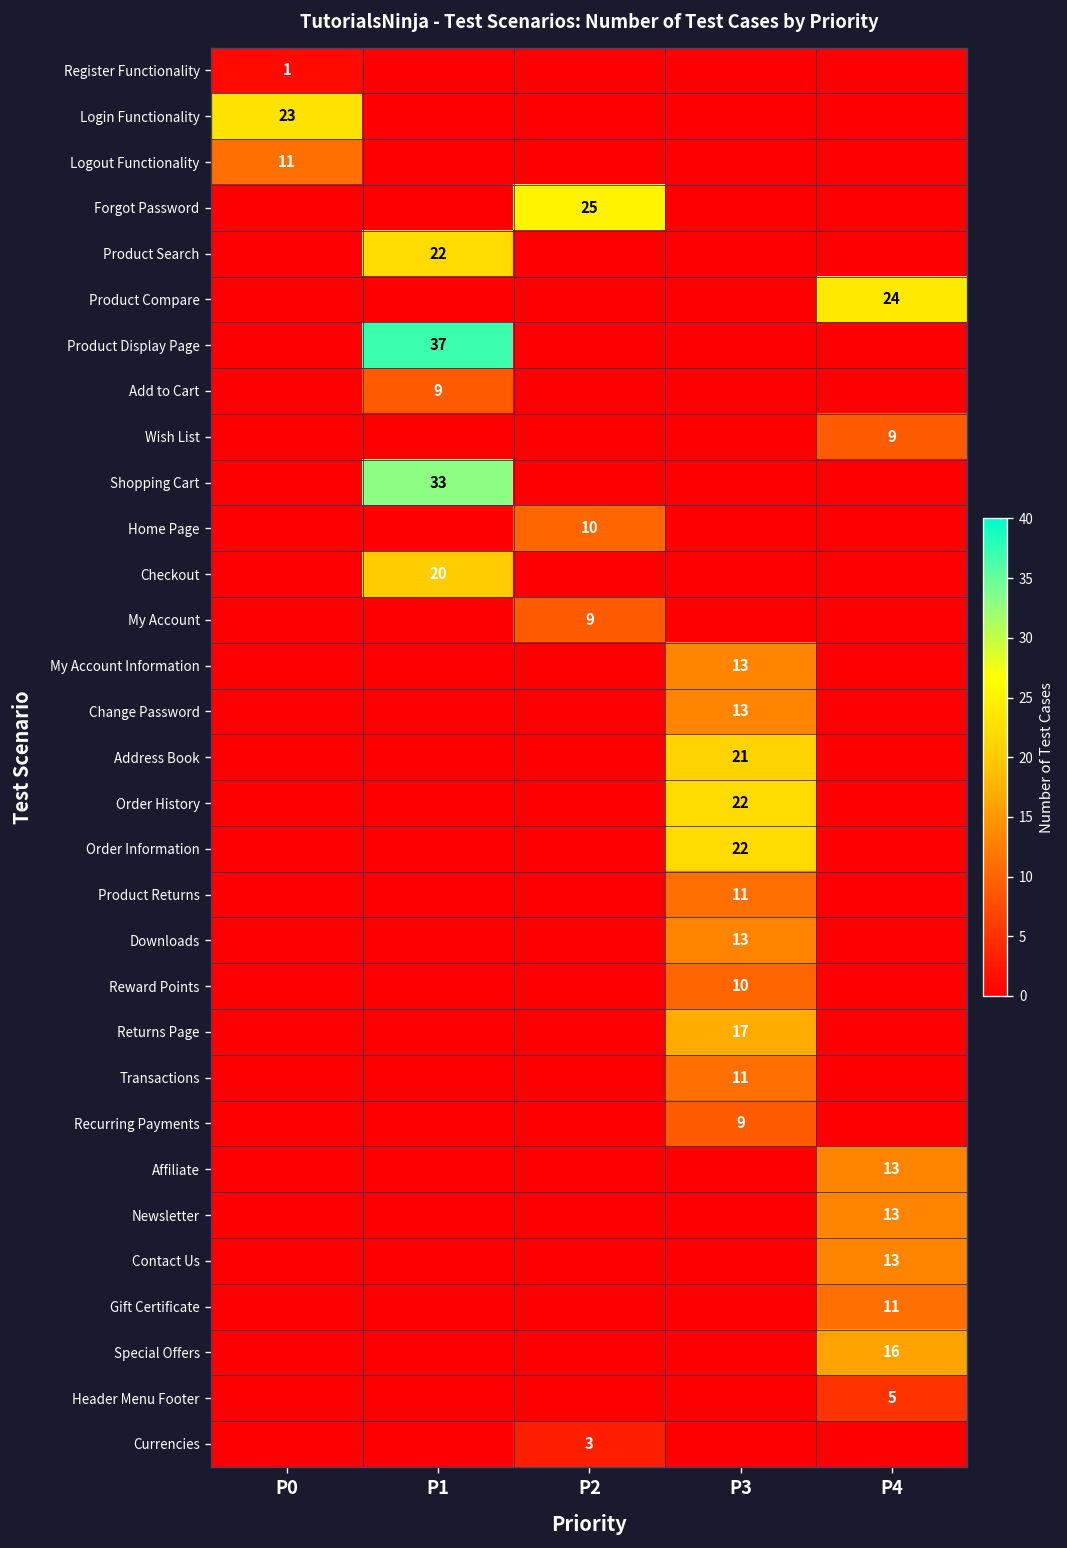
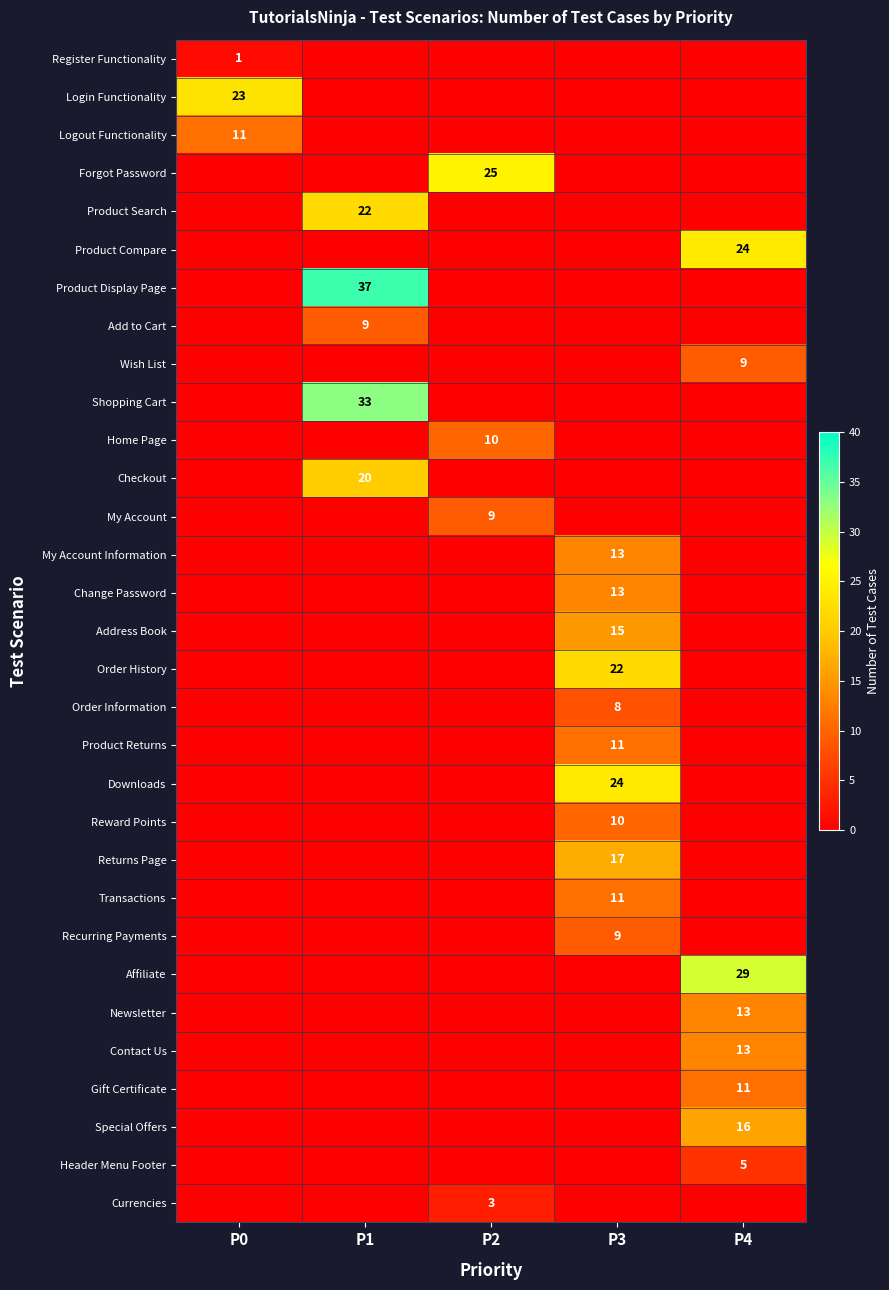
  {
    "Register Functionality": {
      "P0": 1
    },
    "Login Functionality": {
      "P0": 23
    },
    "Logout Functionality": {
      "P0": 11
    },
    "Forgot Password": {
      "P2": 25
    },
    "Product Search": {
      "P1": 22
    },
    "Product Compare": {
      "P4": 24
    },
    "Product Display Page": {
      "P1": 37
    },
    "Add to Cart": {
      "P1": 9
    },
    "Wish List": {
      "P4": 9
    },
    "Shopping Cart": {
      "P1": 33
    },
    "Home Page": {
      "P2": 10
    },
    "Checkout": {
      "P1": 20
    },
    "My Account": {
      "P2": 9
    },
    "My Account Information": {
      "P3": 13
    },
    "Change Password": {
      "P3": 13
    },
    "Address Book": {
-     "P3": 21
+     "P3": 15
    },
    "Order History": {
      "P3": 22
    },
    "Order Information": {
-     "P3": 22
+     "P3": 8
    },
    "Product Returns": {
      "P3": 11
    },
    "Downloads": {
-     "P3": 13
+     "P3": 24
    },
    "Reward Points": {
      "P3": 10
    },
    "Returns Page": {
      "P3": 17
    },
    "Transactions": {
      "P3": 11
    },
    "Recurring Payments": {
      "P3": 9
    },
    "Affiliate": {
-     "P4": 13
+     "P4": 29
    },
    "Newsletter": {
      "P4": 13
    },
    "Contact Us": {
      "P4": 13
    },
    "Gift Certificate": {
      "P4": 11
    },
    "Special Offers": {
      "P4": 16
    },
    "Header Menu Footer": {
      "P4": 5
    },
    "Currencies": {
      "P2": 3
    }
  }
